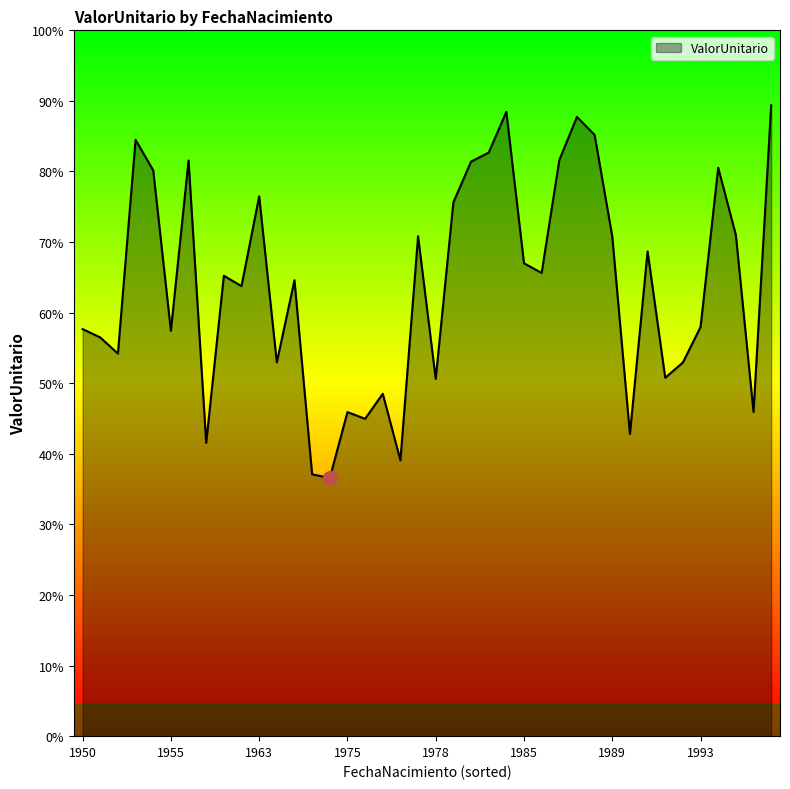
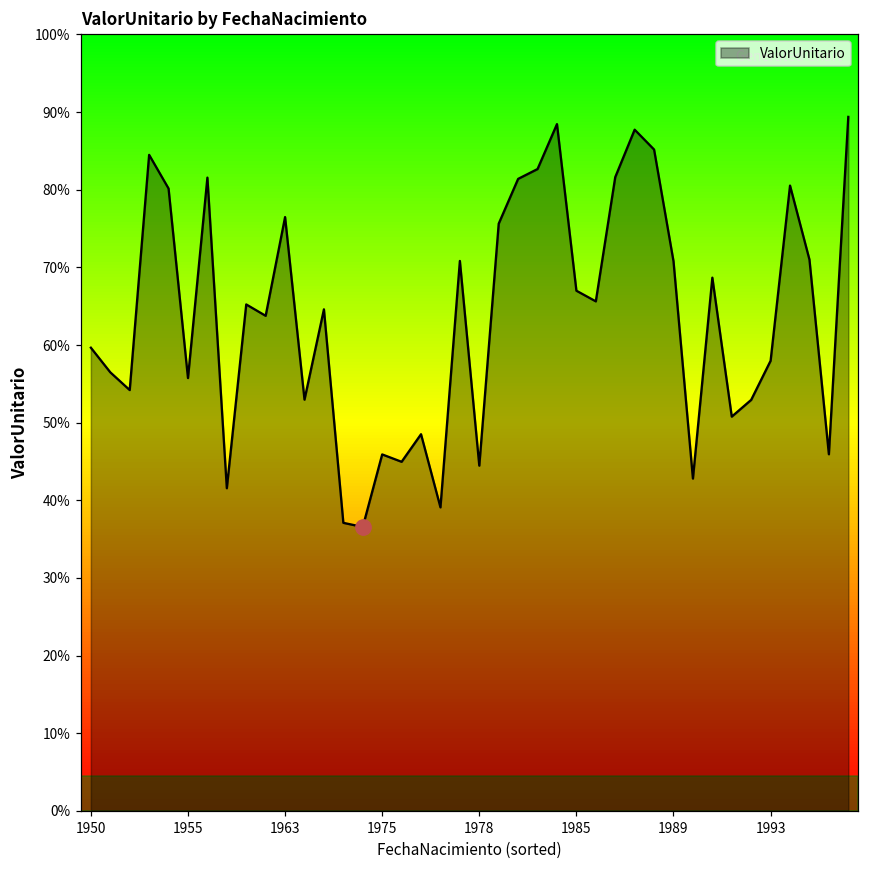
  {
    "ValorUnitario": {
-     "1950": "58%",
-     "1955": "57%",
+     "1950": "60%",
+     "1955": "56%",
      "1963": "76%",
      "1975": "46%",
-     "1978": "51%",
+     "1978": "44%",
      "1985": "67%",
      "1989": "71%",
      "1993": "58%"
    }
  }
